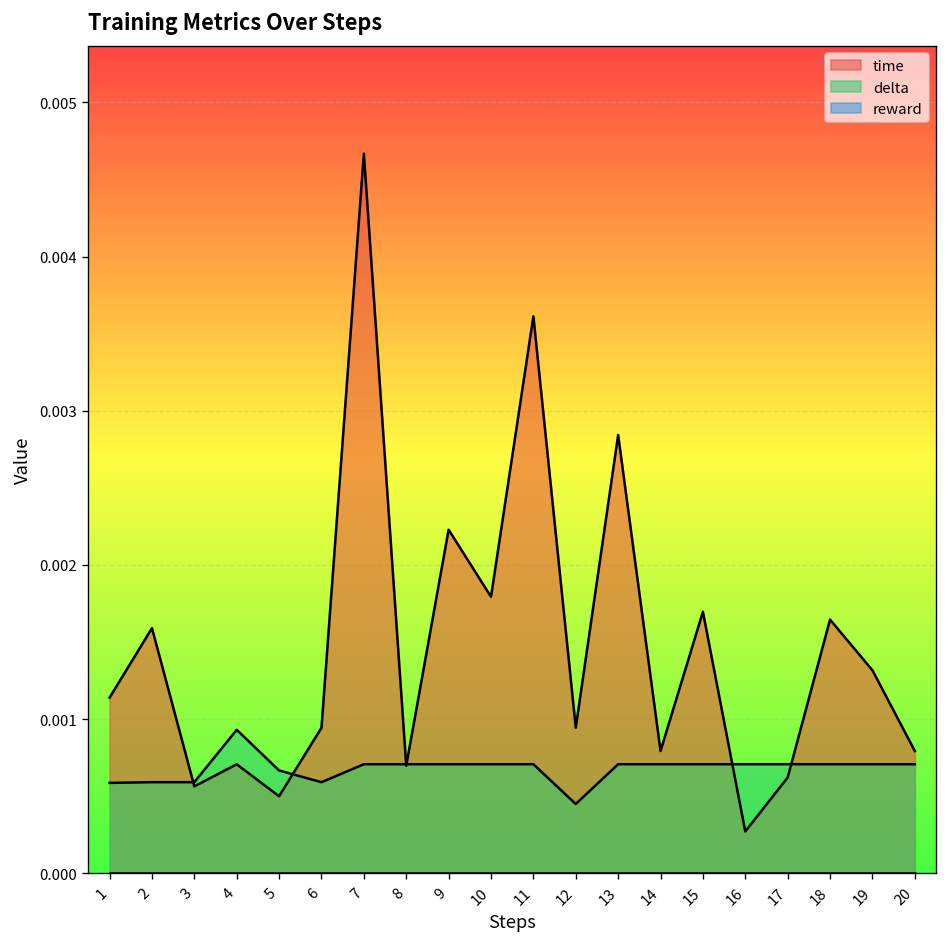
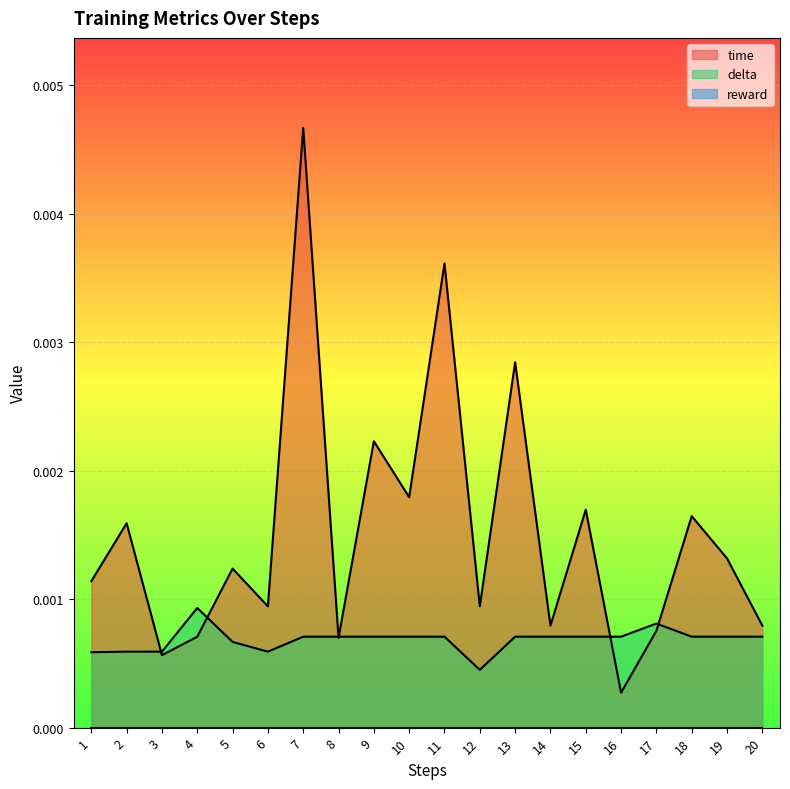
  {
    "time": {
      "1": 0.00114,
      "2": 0.00159,
      "3": 0.00056,
      "4": 0.00071,
-     "5": 0.00050,
+     "5": 0.00124,
      "6": 0.00094,
      "7": 0.00467,
      "9": 0.00223,
      "10": 0.00179,
      "11": 0.00361,
      "12": 0.00094,
      "13": 0.00284,
      "14": 0.00079,
      "15": 0.00170,
      "16": 0.00027,
-     "17": 0.00062,
+     "17": 0.00075,
      "18": 0.00165,
      "19": 0.00132,
      "20": 0.00079
    },
    "delta": {
      "1": 0.00059,
      "2": 0.00059,
      "3": 0.00059,
      "4": 0.00093,
      "5": 0.00067,
      "6": 0.00059,
      "7": 0.00071,
      "9": 0.00071,
      "10": 0.00071,
      "11": 0.00071,
      "12": 0.00045,
      "13": 0.00071,
      "14": 0.00071,
      "15": 0.00071,
      "16": 0.00071,
-     "17": 0.00071,
+     "17": 0.00081,
      "18": 0.00071,
      "19": 0.00071,
      "20": 0.00071
    },
    "reward": {
      "1": 0.00000,
      "2": 0.00000,
      "3": 0.00000,
      "4": 0.00000,
      "5": 0.00000,
      "6": 0.00000,
      "7": 0.00000,
      "8": 0.00000,
      "9": 0.00000,
      "10": 0.00000,
      "11": 0.00000,
      "12": 0.00000,
      "13": 0.00000,
      "14": 0.00000,
      "15": 0.00000,
      "16": 0.00000,
      "17": 0.00000,
      "18": 0.00000,
      "19": 0.00000,
      "20": 0.00000
    }
  }
